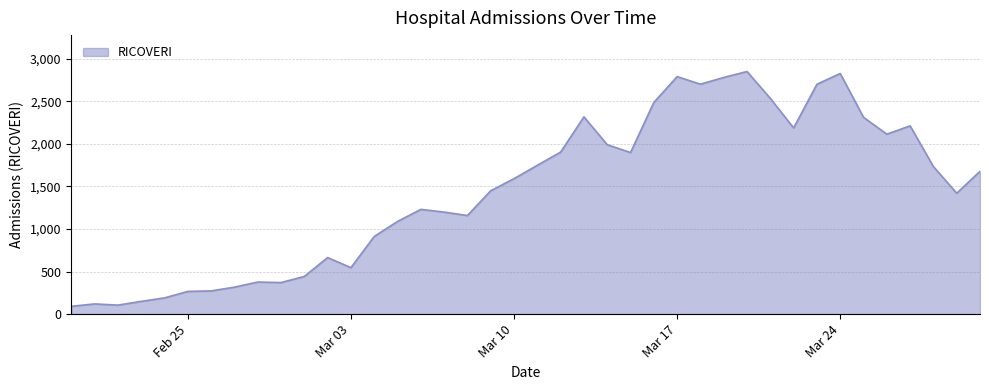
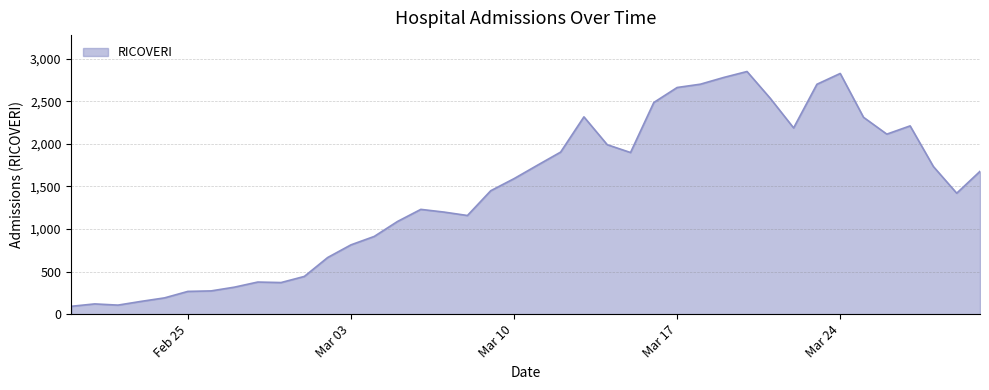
  {
    "Feb 25": "300",
-   "Mar 03": "500",
+   "Mar 03": "800",
    "Mar 10": "1,600",
-   "Mar 17": "2,800",
+   "Mar 17": "2,700",
    "Mar 24": "2,800"
  }
